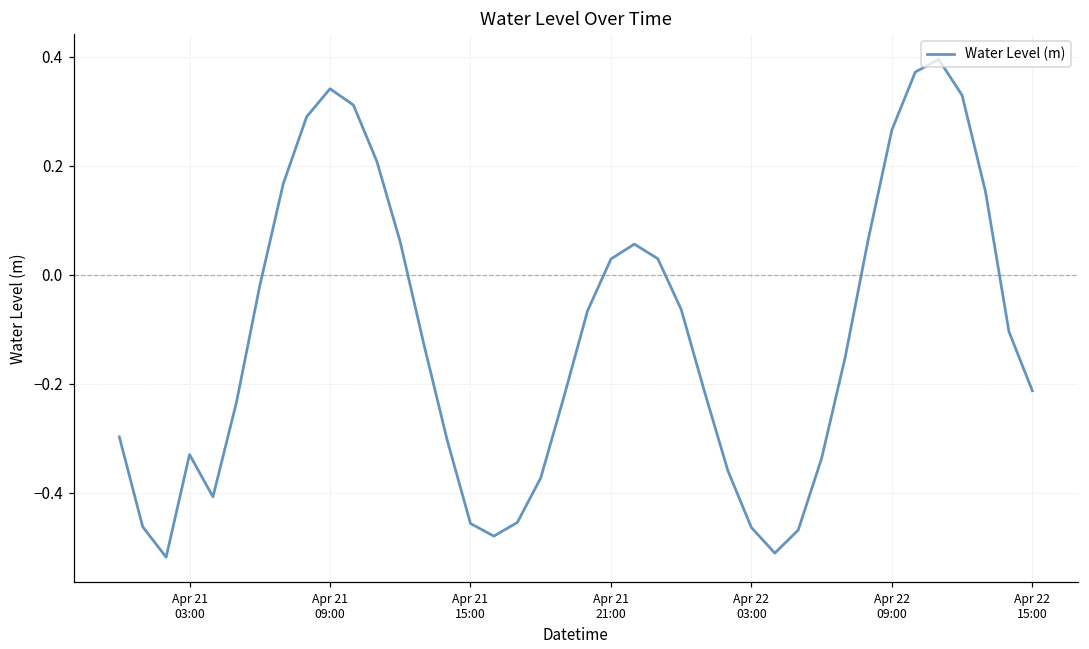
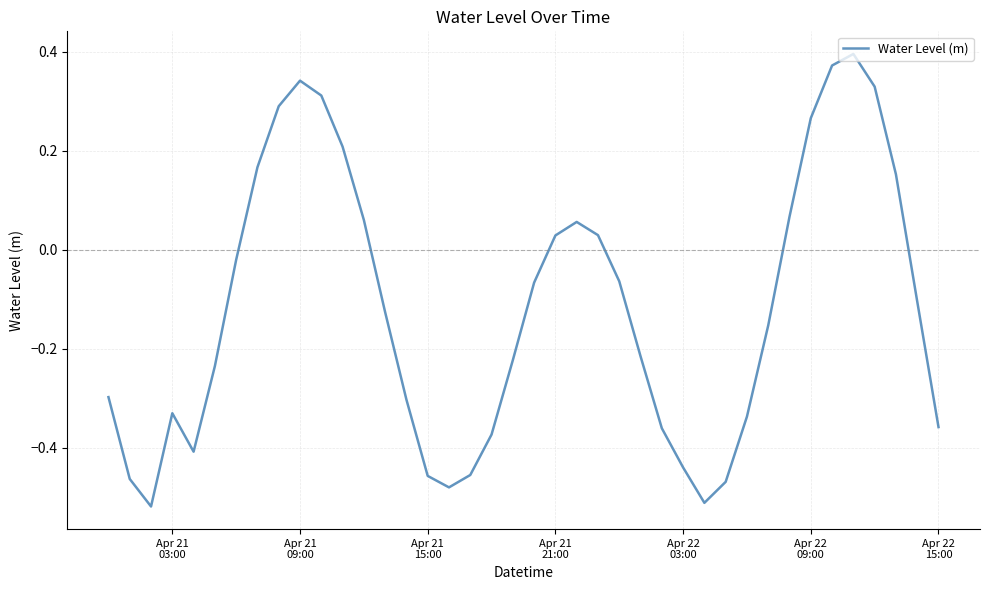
  {
    "Apr 21 03:00": -0.33,
    "Apr 21 09:00": 0.34,
    "Apr 21 15:00": -0.46,
    "Apr 21 21:00": 0.03,
-   "Apr 22 03:00": -0.46,
+   "Apr 22 03:00": -0.44,
    "Apr 22 09:00": 0.27,
-   "Apr 22 15:00": -0.21
+   "Apr 22 15:00": -0.36
  }
